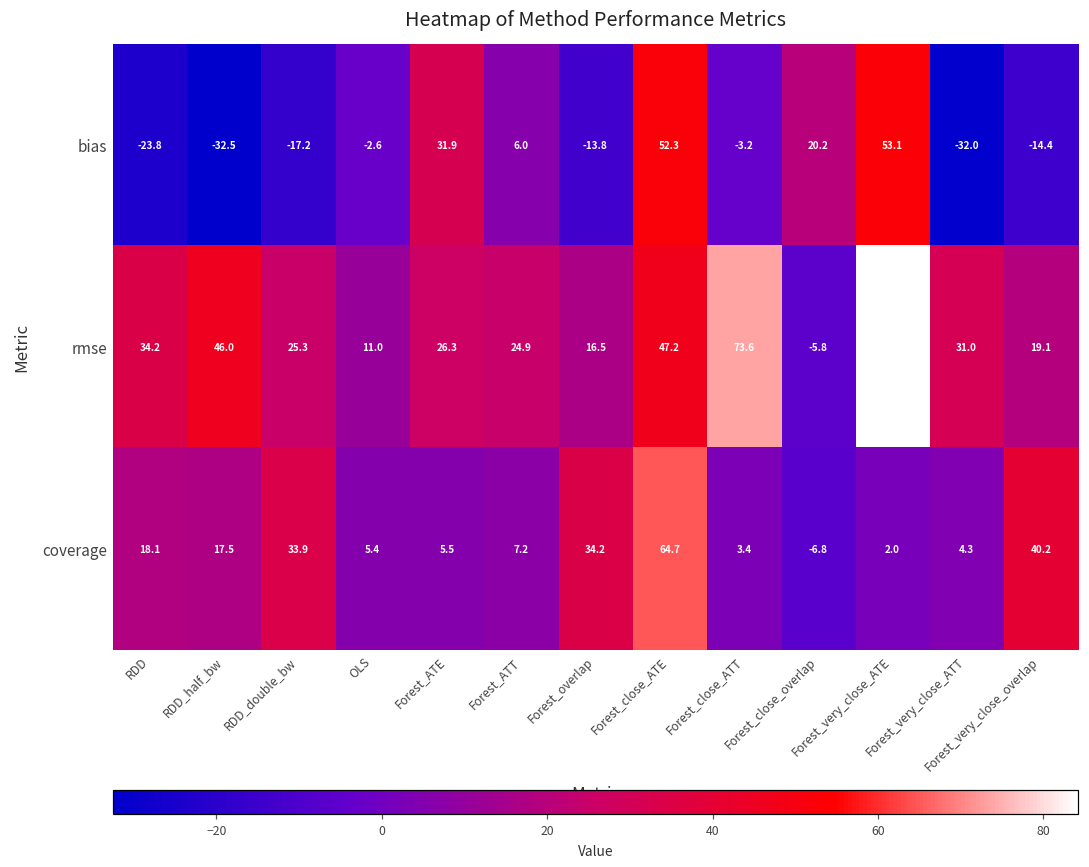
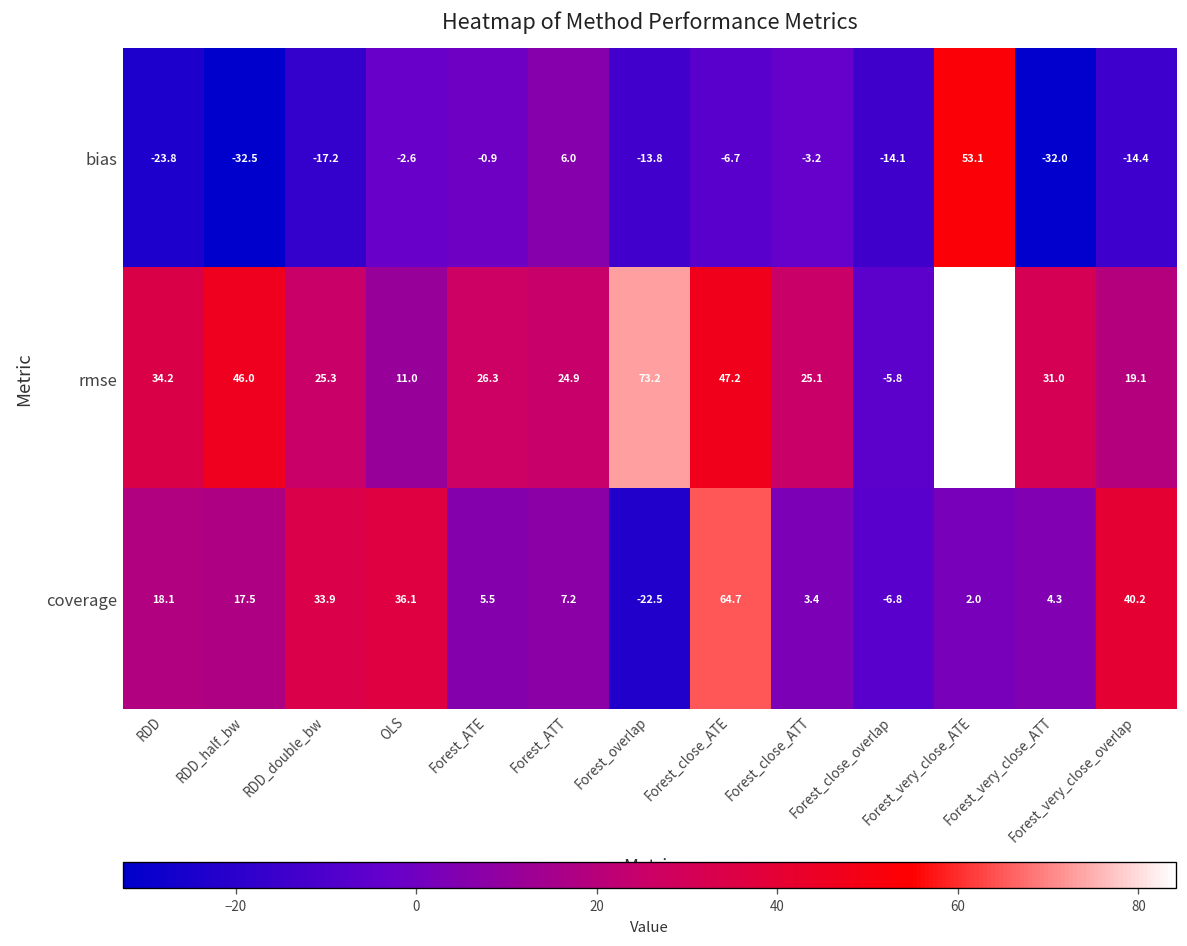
  {
    "bias": {
      "RDD": -23.8,
      "RDD_half_bw": -32.5,
      "RDD_double_bw": -17.2,
      "OLS": -2.6,
-     "Forest_ATE": 31.9,
+     "Forest_ATE": -0.9,
      "Forest_ATT": 6.0,
      "Forest_overlap": -13.8,
-     "Forest_close_ATE": 52.3,
+     "Forest_close_ATE": -6.7,
      "Forest_close_ATT": -3.2,
-     "Forest_close_overlap": 20.2,
+     "Forest_close_overlap": -14.1,
      "Forest_very_close_ATE": 53.1,
      "Forest_very_close_ATT": -32.0,
      "Forest_very_close_overlap": -14.4
    },
    "rmse": {
      "RDD": 34.2,
      "RDD_half_bw": 46.0,
      "RDD_double_bw": 25.3,
      "OLS": 11.0,
      "Forest_ATE": 26.3,
      "Forest_ATT": 24.9,
-     "Forest_overlap": 16.5,
+     "Forest_overlap": 73.2,
      "Forest_close_ATE": 47.2,
-     "Forest_close_ATT": 73.6,
+     "Forest_close_ATT": 25.1,
      "Forest_close_overlap": -5.8,
      "Forest_very_close_ATT": 31.0,
      "Forest_very_close_overlap": 19.1
    },
    "coverage": {
      "RDD": 18.1,
      "RDD_half_bw": 17.5,
      "RDD_double_bw": 33.9,
-     "OLS": 5.4,
+     "OLS": 36.1,
      "Forest_ATE": 5.5,
      "Forest_ATT": 7.2,
-     "Forest_overlap": 34.2,
+     "Forest_overlap": -22.5,
      "Forest_close_ATE": 64.7,
      "Forest_close_ATT": 3.4,
      "Forest_close_overlap": -6.8,
      "Forest_very_close_ATE": 2.0,
      "Forest_very_close_ATT": 4.3,
      "Forest_very_close_overlap": 40.2
    }
  }
